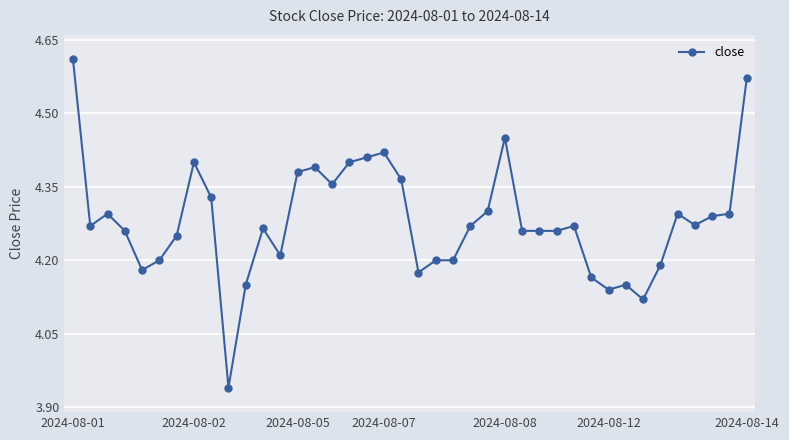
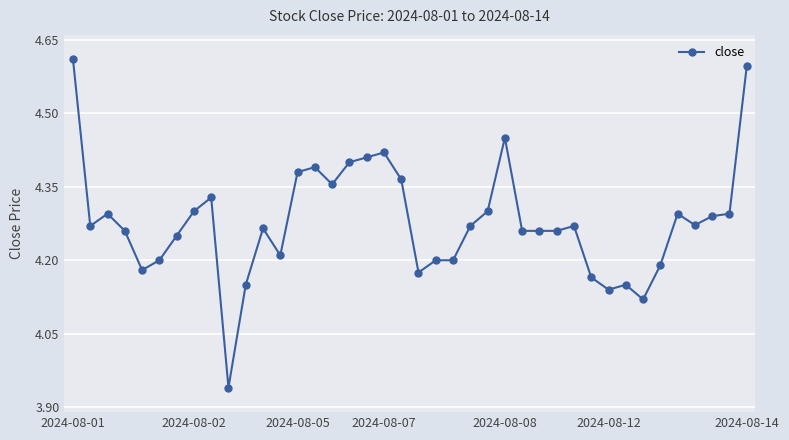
  {
    "2024-08-01": 4.61,
-   "2024-08-02": 4.4,
+   "2024-08-02": 4.3,
    "2024-08-05": 4.38,
    "2024-08-07": 4.42,
    "2024-08-08": 4.45,
    "2024-08-12": 4.14,
-   "2024-08-14": 4.57
+   "2024-08-14": 4.60
  }
